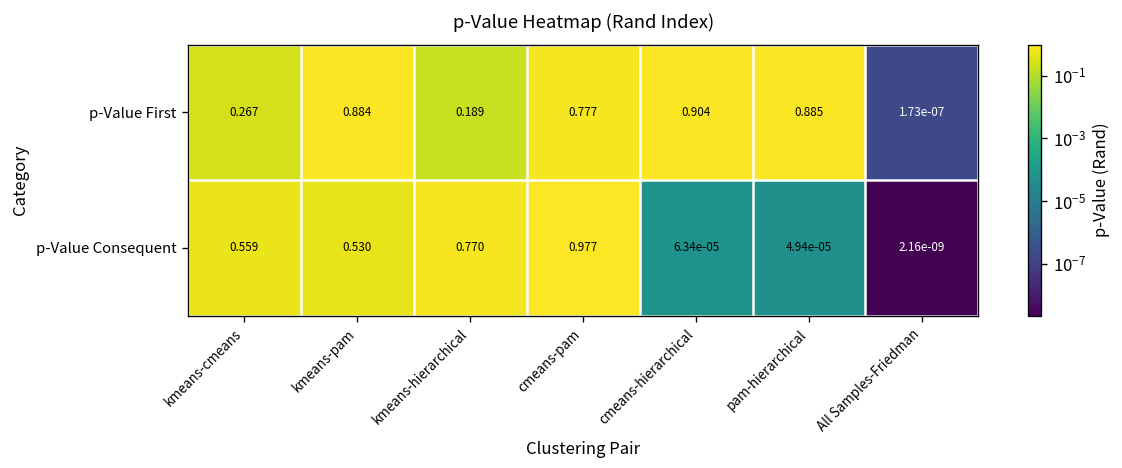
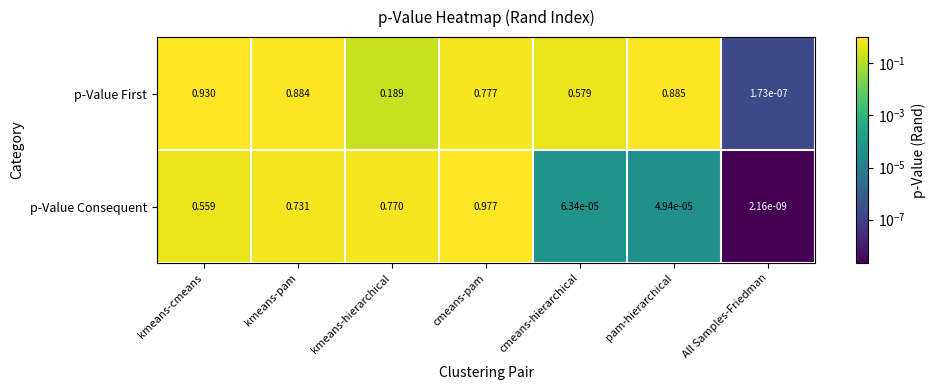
  {
    "p-Value First": {
-     "kmeans-cmeans": "0.267",
+     "kmeans-cmeans": "0.930",
      "kmeans-pam": "0.884",
      "kmeans-hierarchical": "0.189",
      "cmeans-pam": "0.777",
-     "cmeans-hierarchical": "0.904",
+     "cmeans-hierarchical": "0.579",
      "pam-hierarchical": "0.885",
      "All Samples-Friedman": "1.73e-07"
    },
    "p-Value Consequent": {
      "kmeans-cmeans": "0.559",
-     "kmeans-pam": "0.530",
+     "kmeans-pam": "0.731",
      "kmeans-hierarchical": "0.770",
      "cmeans-pam": "0.977",
      "cmeans-hierarchical": "6.34e-05",
      "pam-hierarchical": "4.94e-05",
      "All Samples-Friedman": "2.16e-09"
    }
  }
